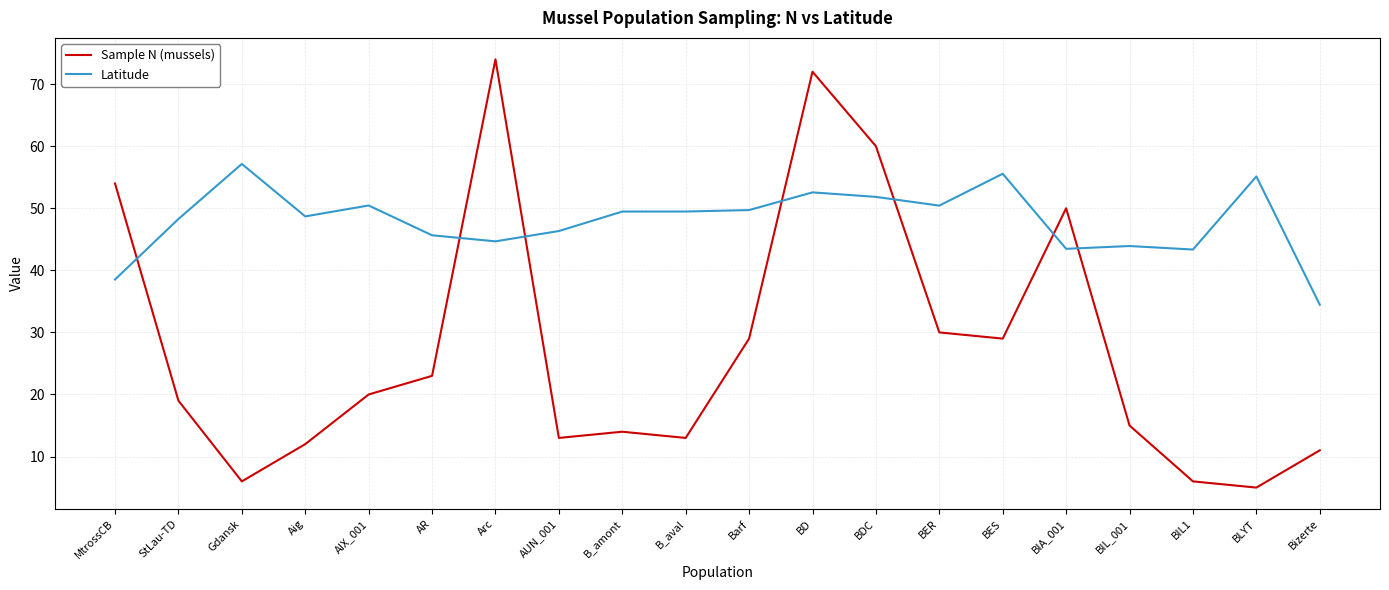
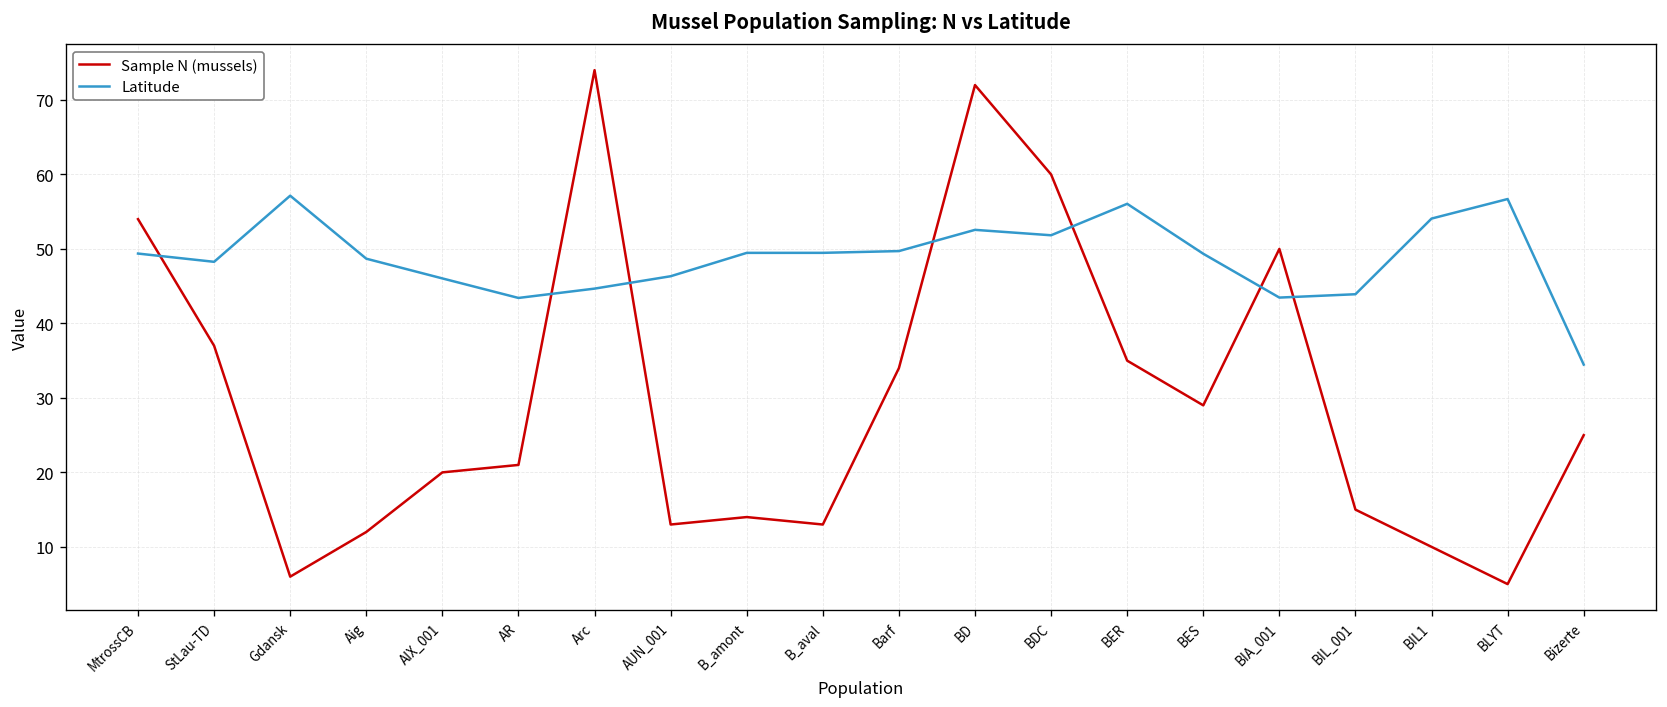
  {
    "Sample N (mussels)": {
      "MtrossCB": 54,
-     "StLau-TD": 19,
+     "StLau-TD": 37,
      "Gdansk": 6,
      "Aig": 12,
      "AIX_001": 20,
-     "AR": 23,
+     "AR": 21,
      "Arc": 74,
      "AUN_001": 13,
      "B_amont": 14,
      "B_aval": 13,
-     "Barf": 29,
+     "Barf": 34,
      "BD": 72,
      "BDC": 60,
-     "BER": 30,
+     "BER": 35,
      "BES": 29,
      "BIA_001": 50,
      "BIL_001": 15,
-     "BIL1": 6,
+     "BIL1": 10,
      "BLYT": 5,
-     "Bizerte": 11
+     "Bizerte": 25
    },
    "Latitude": {
-     "MtrossCB": 39,
+     "MtrossCB": 49,
      "StLau-TD": 48,
      "Gdansk": 57,
      "Aig": 49,
-     "AIX_001": 50,
-     "AR": 46,
+     "AIX_001": 46,
+     "AR": 43,
      "Arc": 45,
      "AUN_001": 46,
      "B_amont": 49,
      "B_aval": 49,
      "Barf": 50,
      "BD": 53,
      "BDC": 52,
-     "BER": 50,
-     "BES": 56,
+     "BER": 56,
+     "BES": 49,
      "BIA_001": 43,
      "BIL_001": 44,
-     "BIL1": 43,
-     "BLYT": 55,
+     "BIL1": 54,
+     "BLYT": 57,
      "Bizerte": 34
    }
  }
